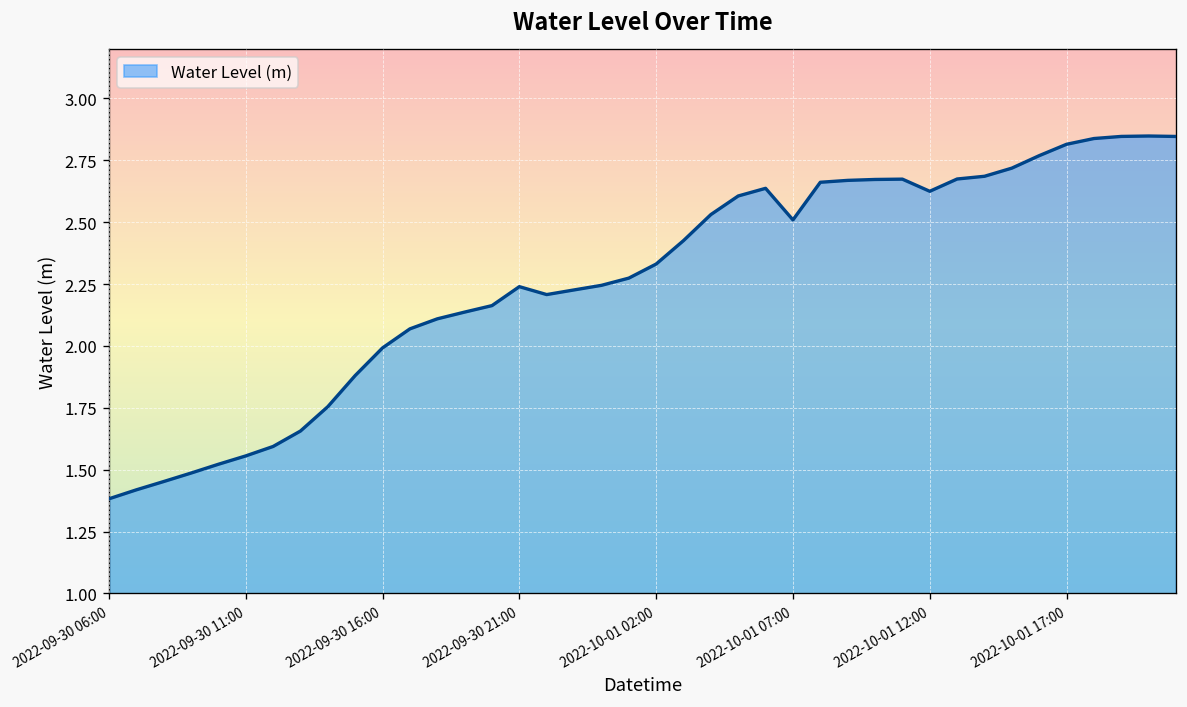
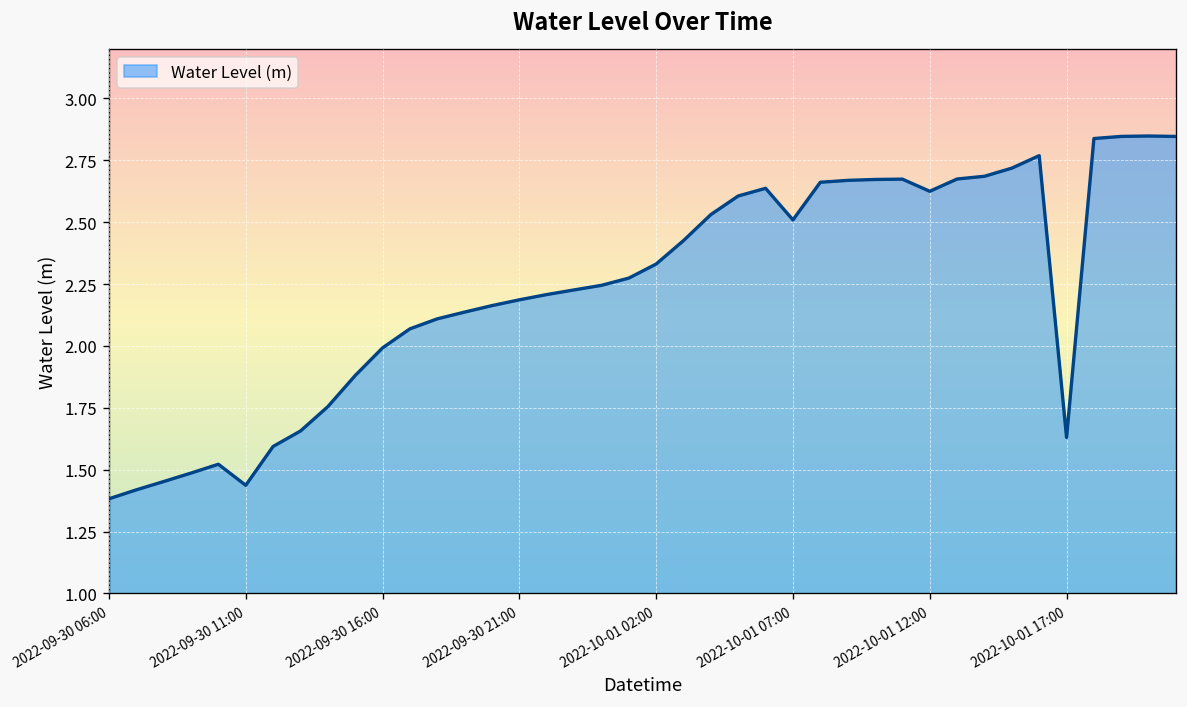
  {
    "2022-09-30 06:00": 1.38,
-   "2022-09-30 11:00": 1.56,
+   "2022-09-30 11:00": 1.44,
    "2022-09-30 16:00": 1.99,
-   "2022-09-30 21:00": 2.24,
+   "2022-09-30 21:00": 2.19,
    "2022-10-01 02:00": 2.33,
    "2022-10-01 07:00": 2.51,
    "2022-10-01 12:00": 2.62,
-   "2022-10-01 17:00": 2.81
+   "2022-10-01 17:00": 1.63
  }
